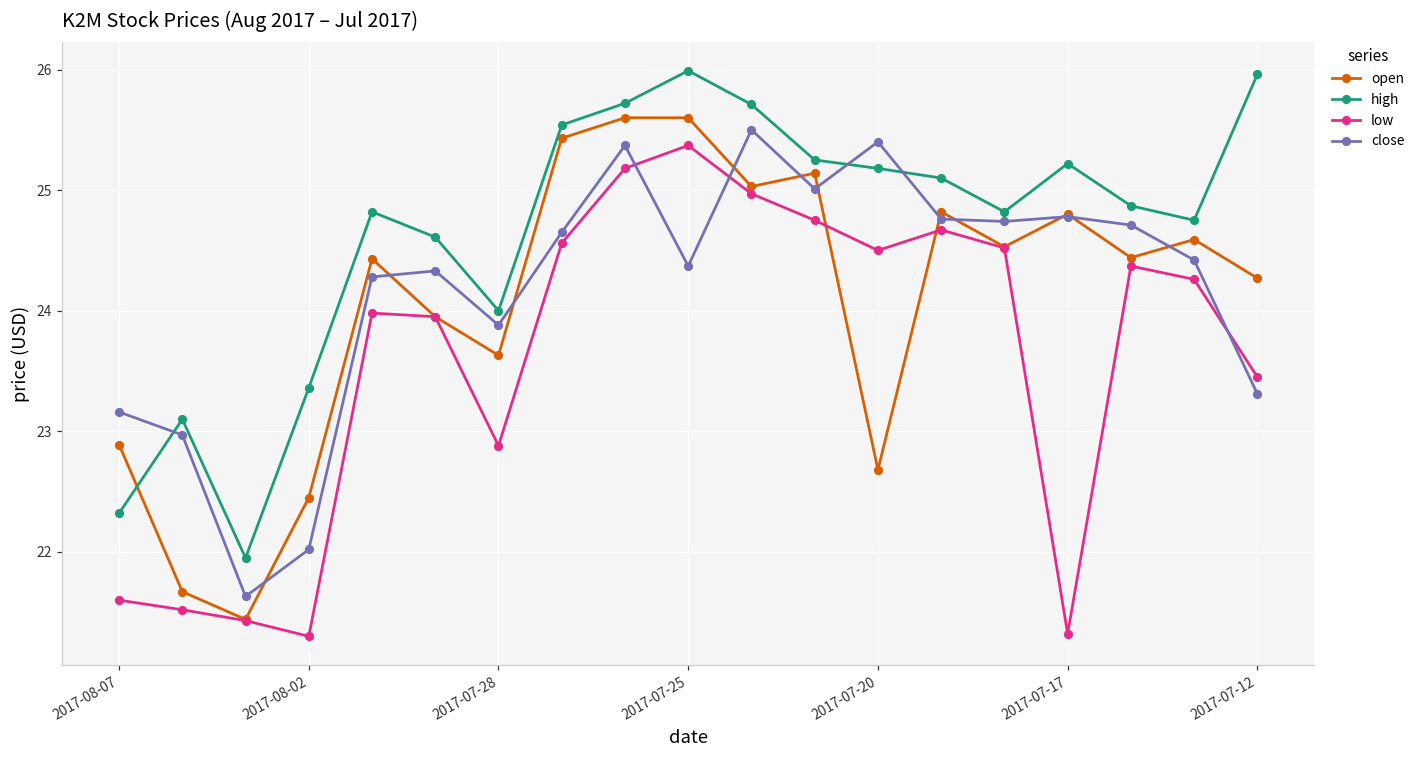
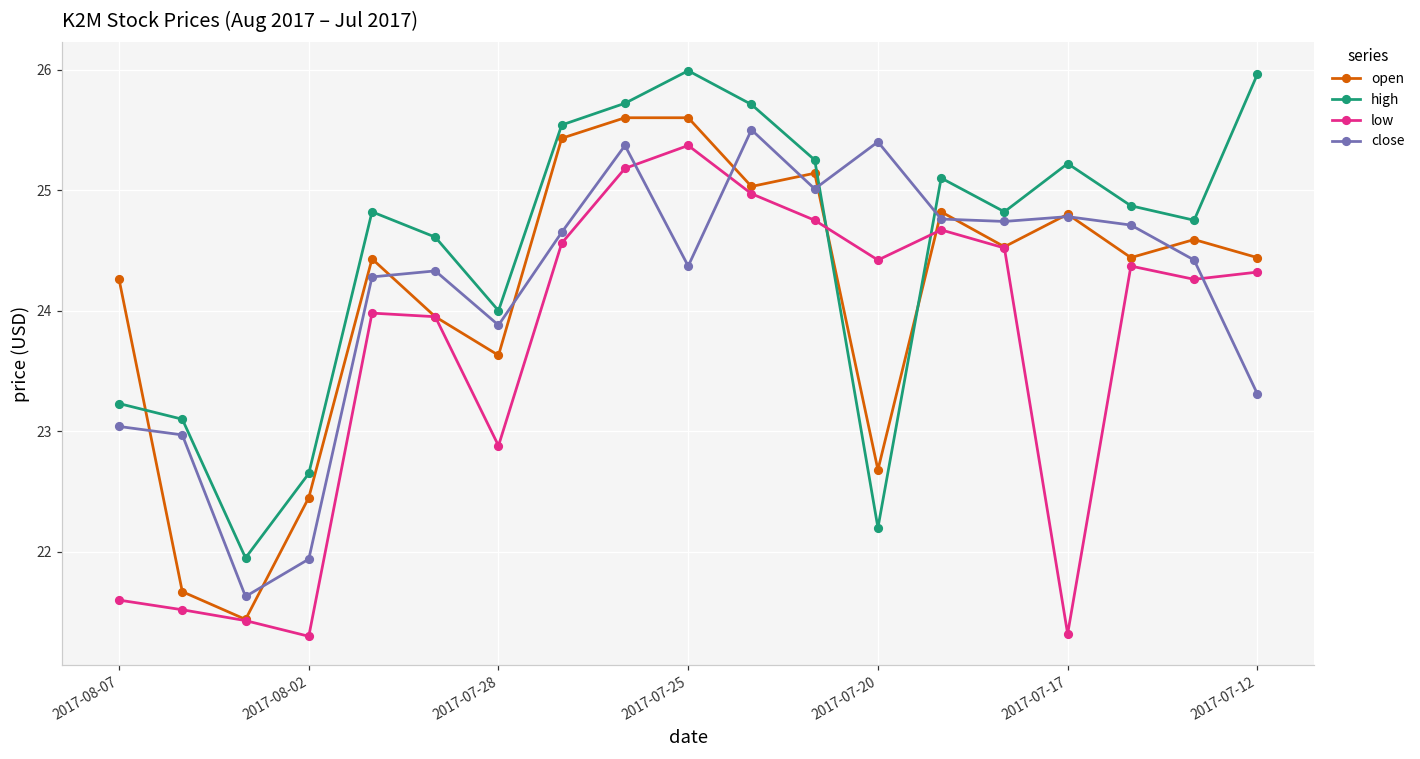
  {
    "open": {
-     "2017-08-07": 22.89,
+     "2017-08-07": 24.26,
      "2017-08-02": 22.45,
      "2017-07-28": 23.63,
      "2017-07-25": 25.60,
      "2017-07-20": 22.68,
-     "2017-07-12": 24.27
+     "2017-07-12": 24.44
    },
    "high": {
-     "2017-08-07": 22.32,
-     "2017-08-02": 23.36,
+     "2017-08-07": 23.23,
+     "2017-08-02": 22.65,
      "2017-07-28": 24.00,
      "2017-07-25": 25.99,
-     "2017-07-20": 25.18,
+     "2017-07-20": 22.20,
      "2017-07-17": 25.22,
      "2017-07-12": 25.96
    },
    "low": {
      "2017-08-07": 21.60,
      "2017-08-02": 21.30,
      "2017-07-28": 22.88,
      "2017-07-25": 25.37,
-     "2017-07-20": 24.50,
+     "2017-07-20": 24.42,
      "2017-07-17": 21.32,
-     "2017-07-12": 23.45
+     "2017-07-12": 24.32
    },
    "close": {
-     "2017-08-07": 23.16,
-     "2017-08-02": 22.02,
+     "2017-08-07": 23.04,
+     "2017-08-02": 21.94,
      "2017-07-28": 23.88,
      "2017-07-25": 24.37,
      "2017-07-20": 25.40,
      "2017-07-12": 23.31
    }
  }
